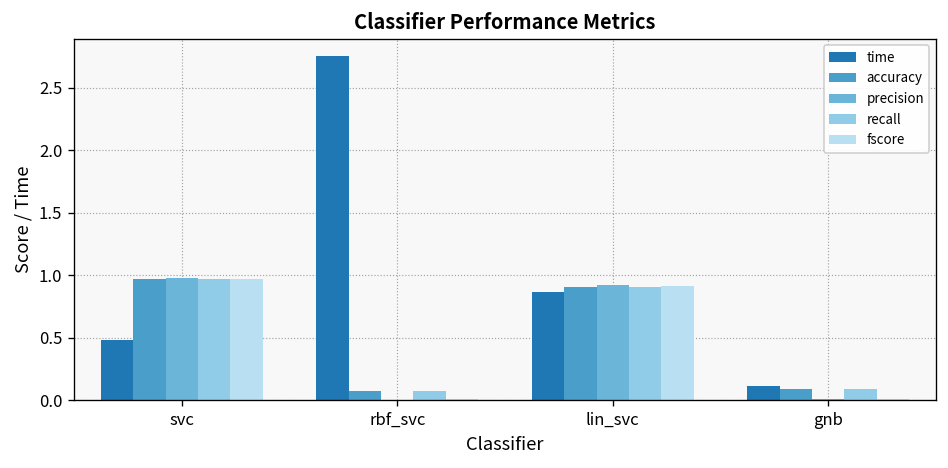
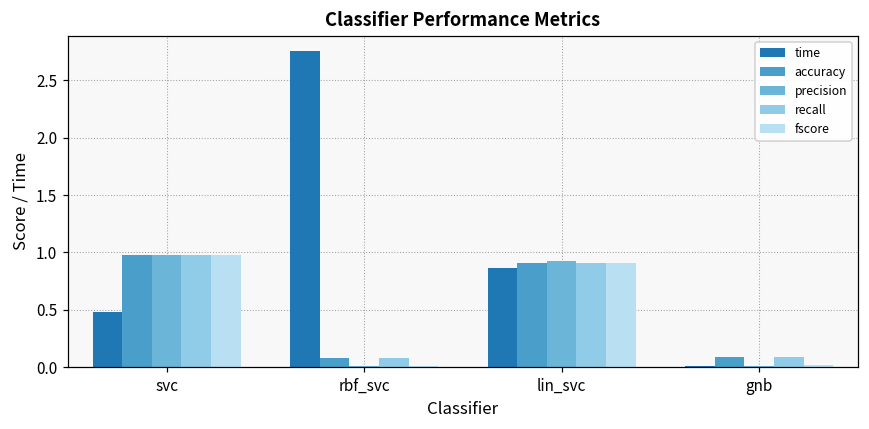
  {
    "time": {
      "svc": 0.48,
      "rbf_svc": 2.75,
      "lin_svc": 0.87,
-     "gnb": 0.12
+     "gnb": 0.01
    }
  }
